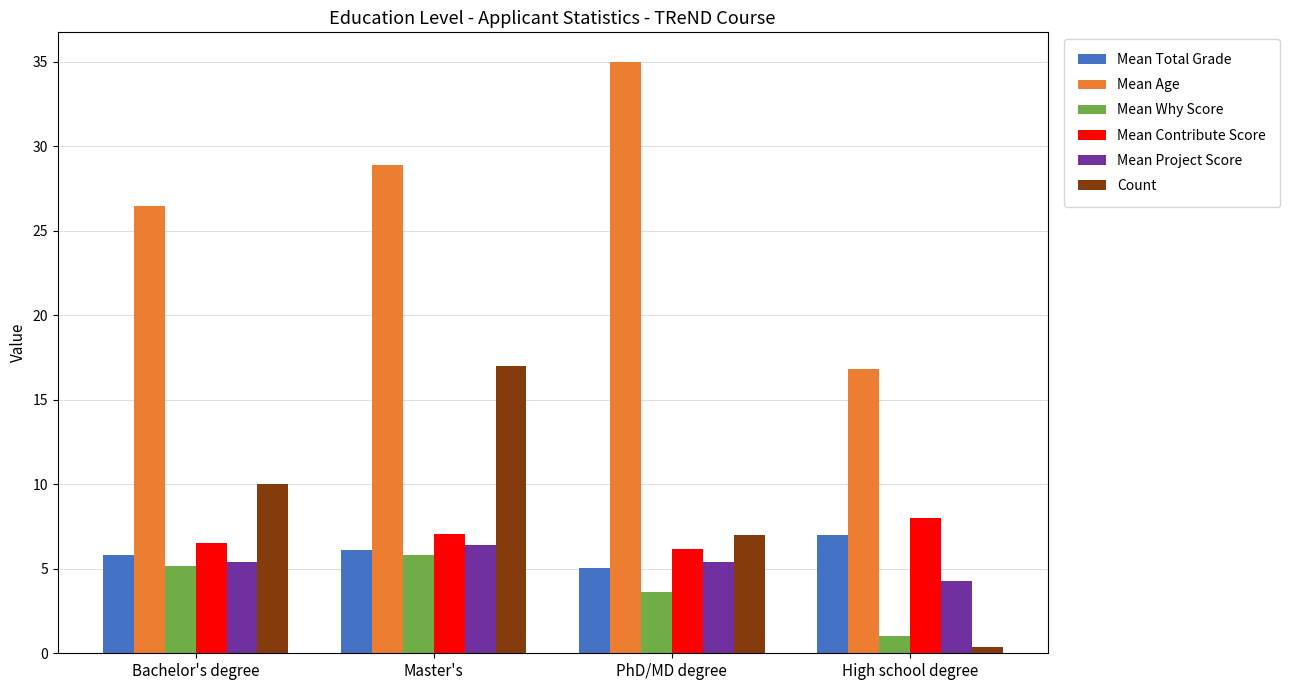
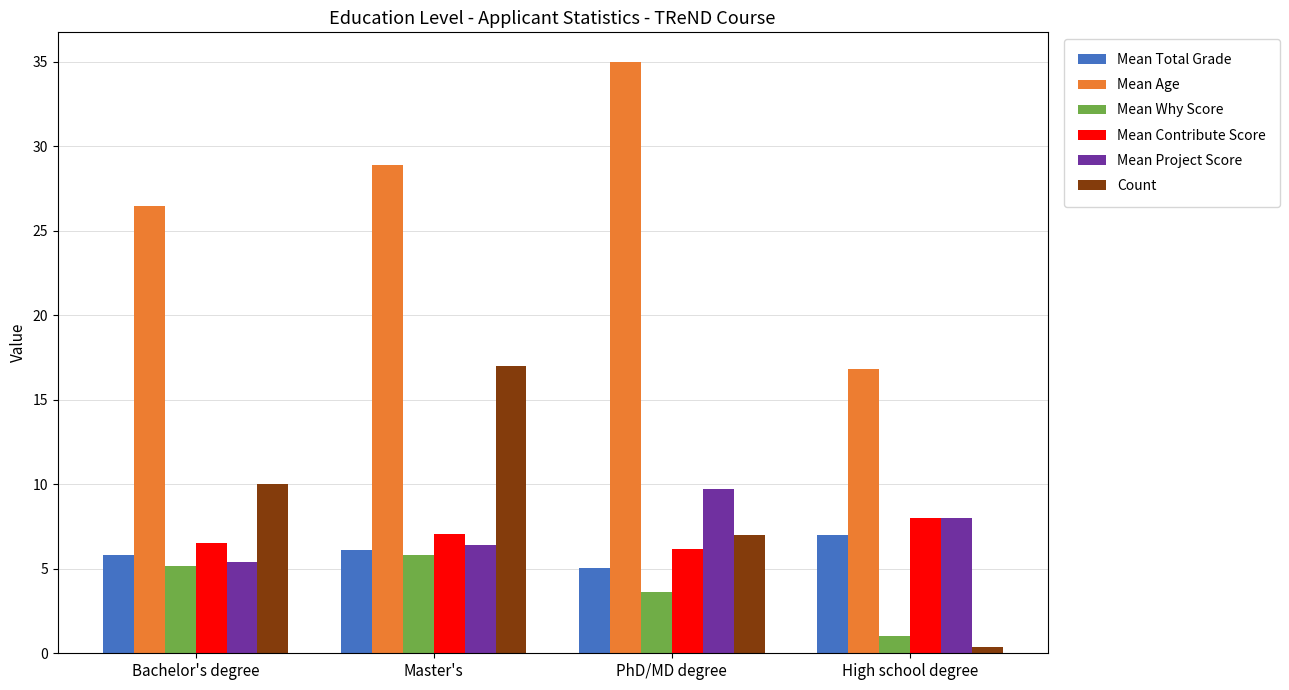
  {
    "Mean Total Grade": {
      "Bachelor's degree": 5.8,
      "Master's": 6.1,
      "PhD/MD degree": 5.0,
      "High school degree": 7.0
    },
    "Mean Age": {
      "Bachelor's degree": 26.5,
      "Master's": 28.9,
      "PhD/MD degree": 35.0,
      "High school degree": 16.8
    },
    "Mean Why Score": {
      "Bachelor's degree": 5.2,
      "Master's": 5.8,
      "PhD/MD degree": 3.6,
      "High school degree": 1.0
    },
    "Mean Contribute Score": {
      "Bachelor's degree": 6.5,
      "Master's": 7.1,
      "PhD/MD degree": 6.2,
      "High school degree": 8.0
    },
    "Mean Project Score": {
      "Bachelor's degree": 5.4,
      "Master's": 6.4,
-     "PhD/MD degree": 5.4,
-     "High school degree": 4.3
+     "PhD/MD degree": 9.7,
+     "High school degree": 8.0
    },
    "Count": {
      "Bachelor's degree": 10.0,
      "Master's": 17.0,
      "PhD/MD degree": 7.0,
      "High school degree": 0.4
    }
  }
